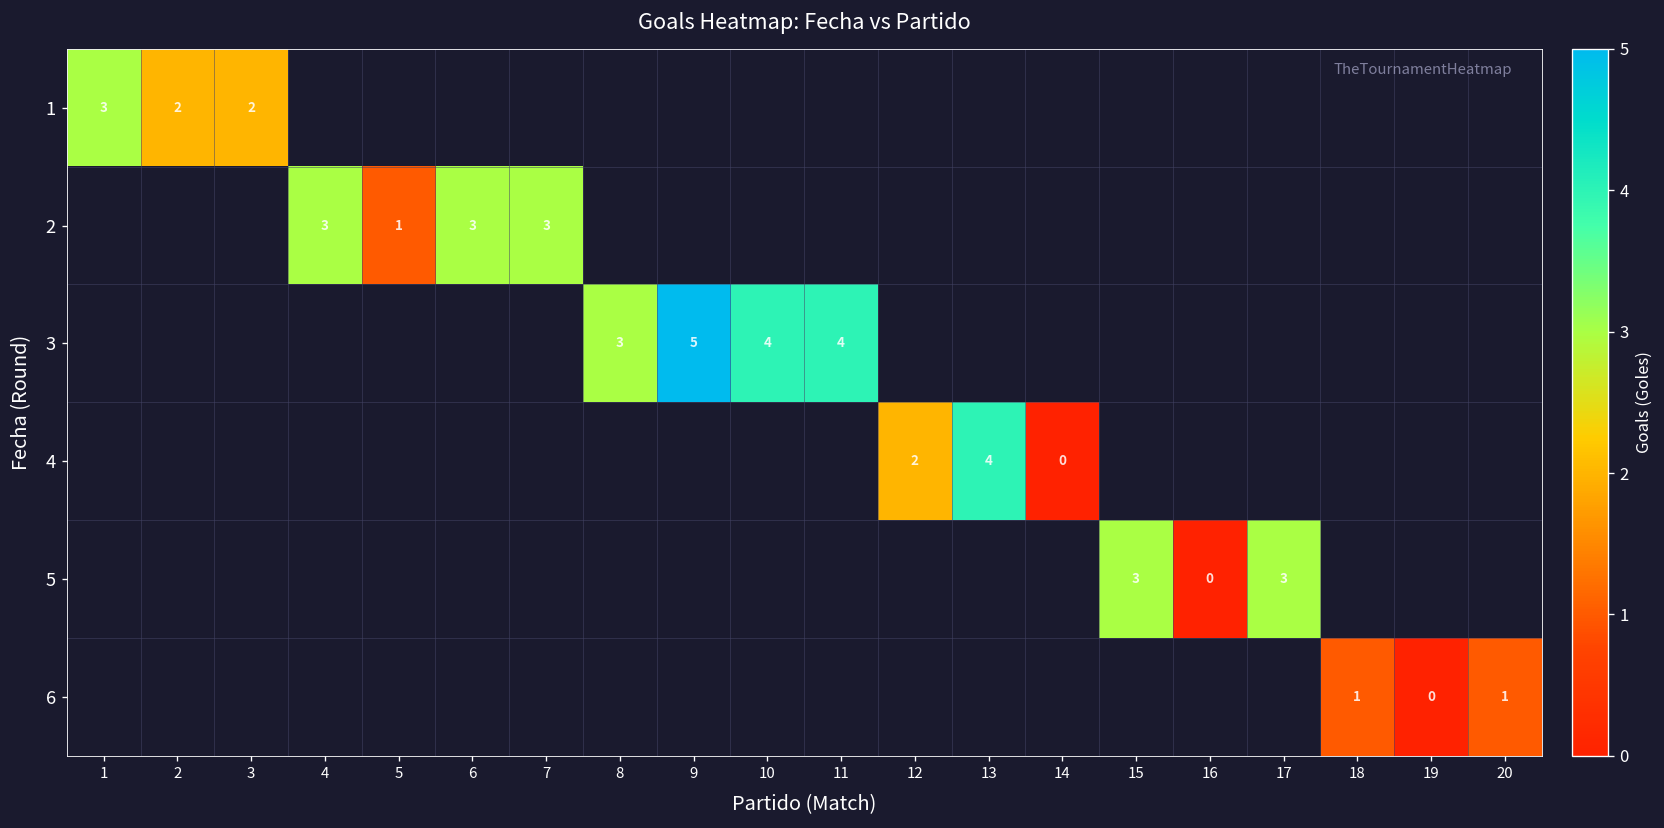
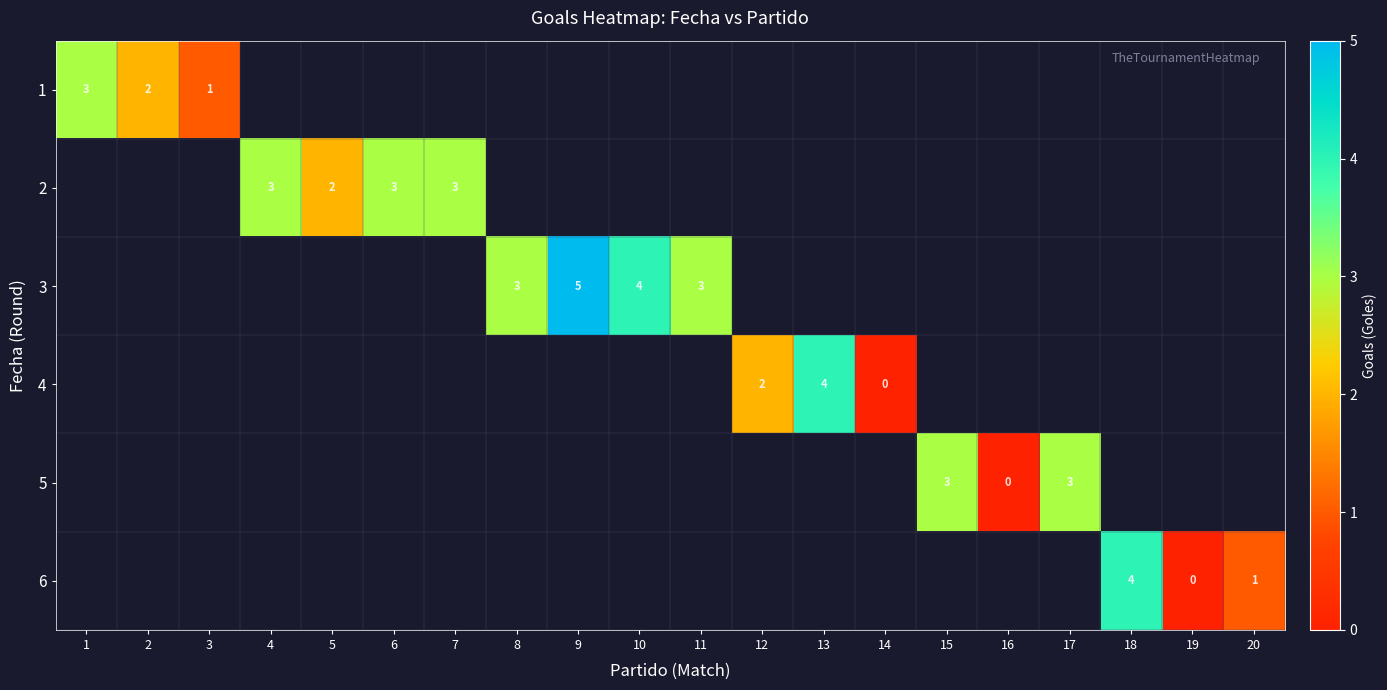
  {
    "1": {
      "1": 3,
      "2": 2,
-     "3": 2
+     "3": 1
    },
    "2": {
      "4": 3,
-     "5": 1,
+     "5": 2,
      "6": 3,
      "7": 3
    },
    "3": {
      "8": 3,
      "9": 5,
      "10": 4,
-     "11": 4
+     "11": 3
    },
    "4": {
      "12": 2,
      "13": 4,
      "14": 0
    },
    "5": {
      "15": 3,
      "16": 0,
      "17": 3
    },
    "6": {
-     "18": 1,
+     "18": 4,
      "19": 0,
      "20": 1
    }
  }
